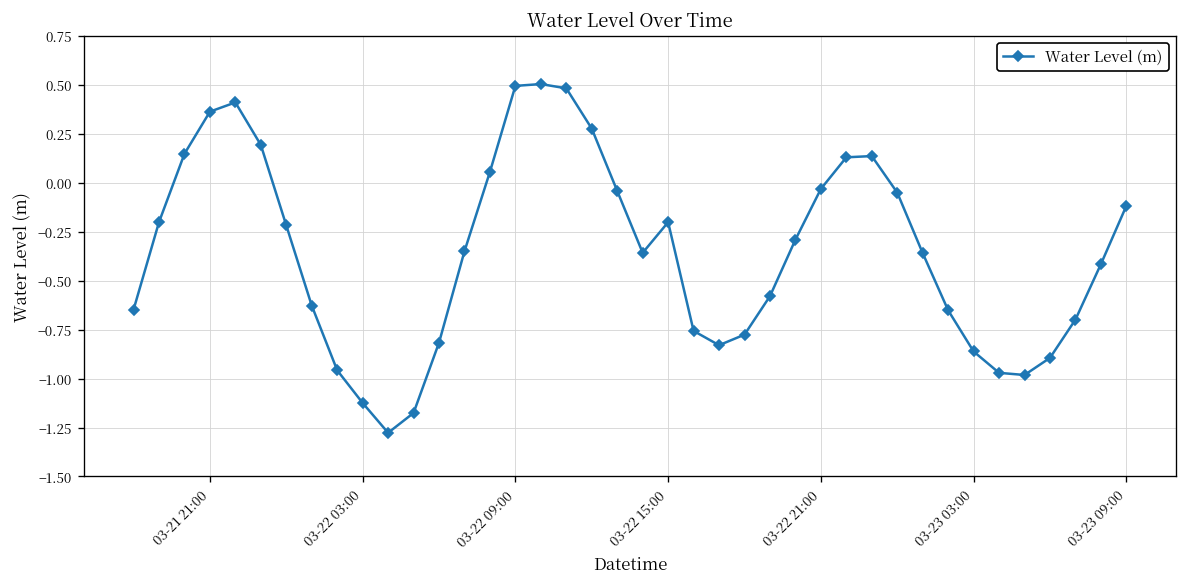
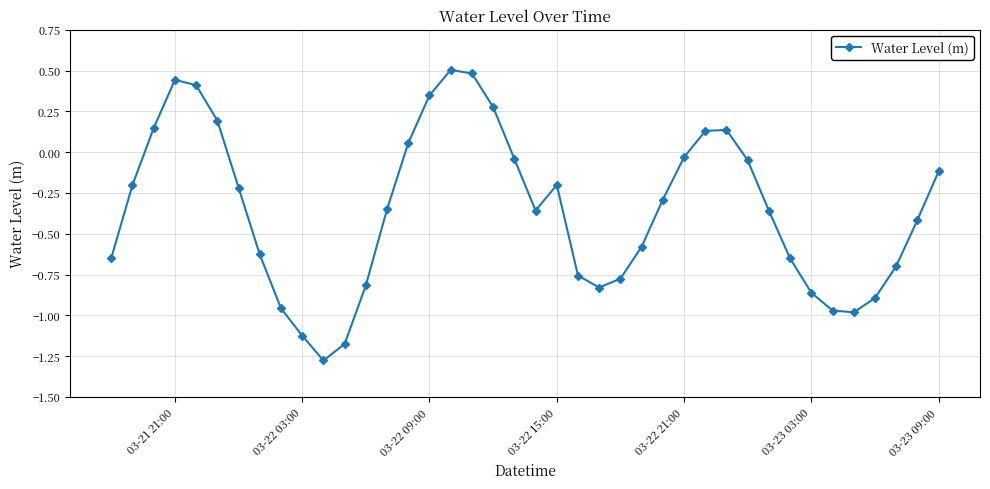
  {
-   "03-21 21:00": 0.36,
+   "03-21 21:00": 0.44,
    "03-22 03:00": -1.12,
-   "03-22 09:00": 0.49,
+   "03-22 09:00": 0.35,
    "03-22 15:00": -0.20,
    "03-22 21:00": -0.03,
    "03-23 03:00": -0.86,
    "03-23 09:00": -0.12
  }
